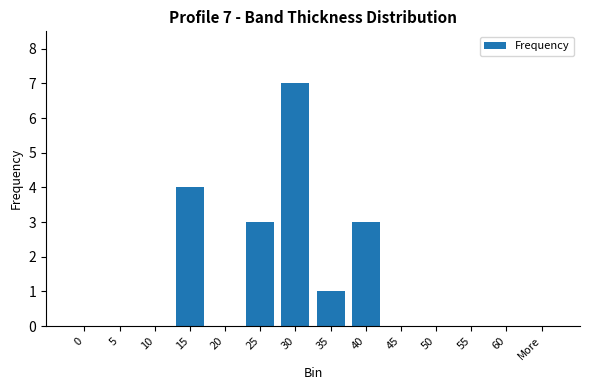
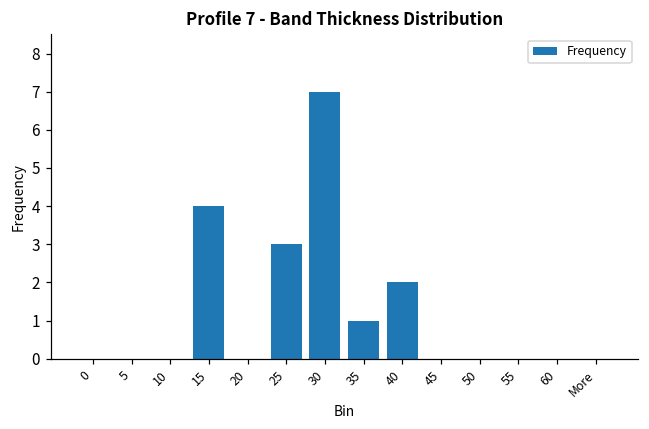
  {
    "0": 0,
    "5": 0,
    "10": 0,
    "15": 4,
    "20": 0,
    "25": 3,
    "30": 7,
    "35": 1,
-   "40": 3,
+   "40": 2,
    "45": 0,
    "50": 0,
    "55": 0,
    "60": 0,
    "More": 0
  }
